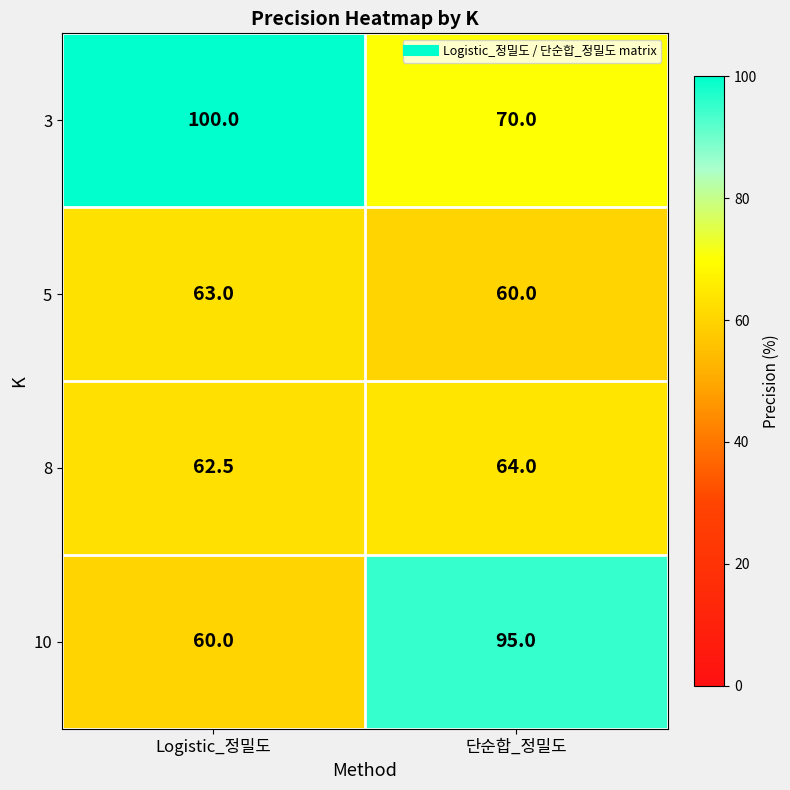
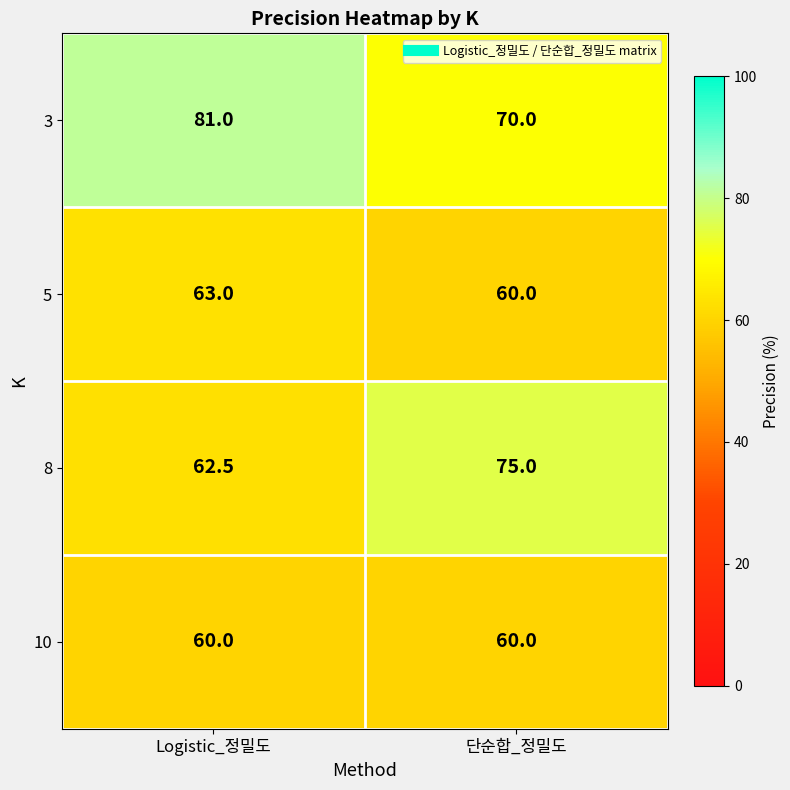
  {
    "3": {
-     "Logistic_정밀도": 100.0,
+     "Logistic_정밀도": 81.0,
      "단순합_정밀도": 70.0
    },
    "5": {
      "Logistic_정밀도": 63.0,
      "단순합_정밀도": 60.0
    },
    "8": {
      "Logistic_정밀도": 62.5,
-     "단순합_정밀도": 64.0
+     "단순합_정밀도": 75.0
    },
    "10": {
      "Logistic_정밀도": 60.0,
-     "단순합_정밀도": 95.0
+     "단순합_정밀도": 60.0
    }
  }
